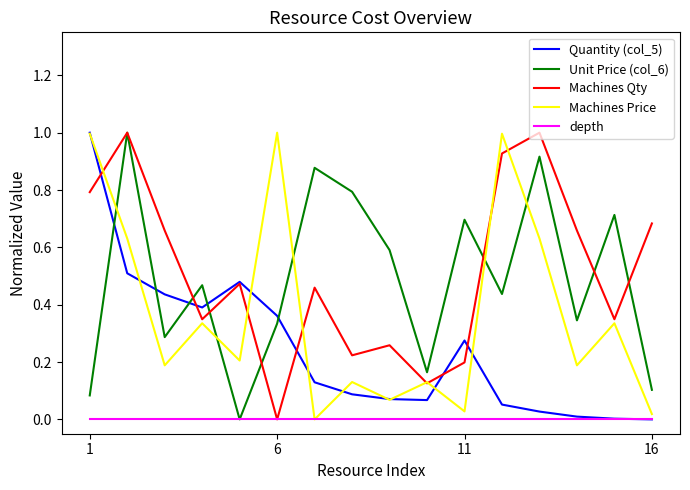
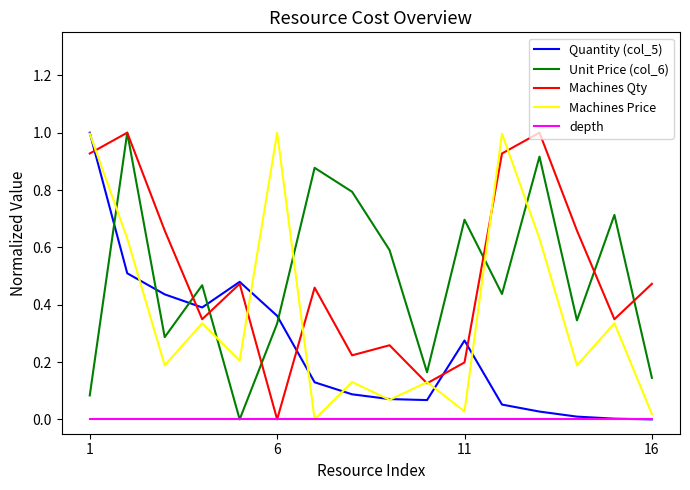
  {
    "Quantity (col_5)": {
      "6": 0.36,
      "11": 0.28
    },
    "Unit Price (col_6)": {
      "1": 0.08,
      "6": 0.33,
      "11": 0.70,
-     "16": 0.10
+     "16": 0.14
    },
    "Machines Qty": {
-     "1": 0.79,
+     "1": 0.93,
      "11": 0.20,
-     "16": 0.68
+     "16": 0.47
    },
    "Machines Price": {
      "6": 1.00,
      "11": 0.03,
      "16": 0.02
    },
    "depth": {
      "1": 0.00,
      "11": 0.00
    }
  }
